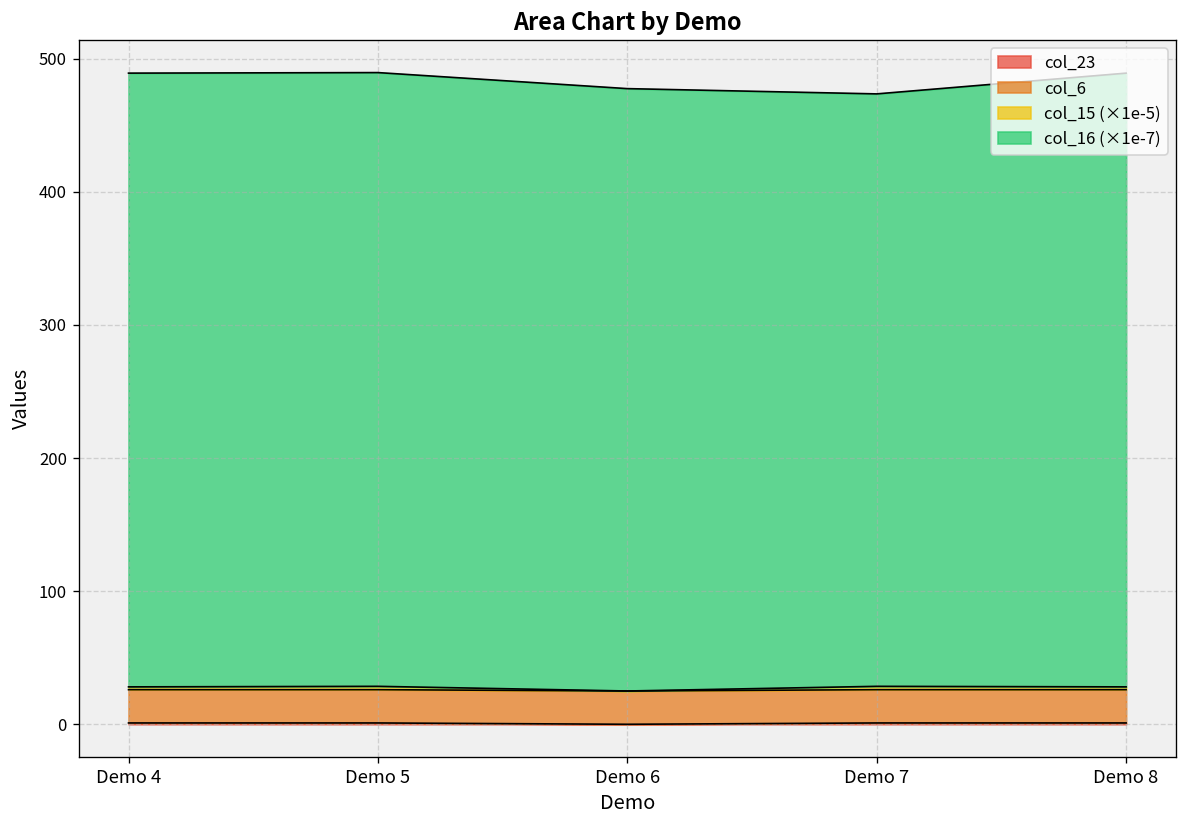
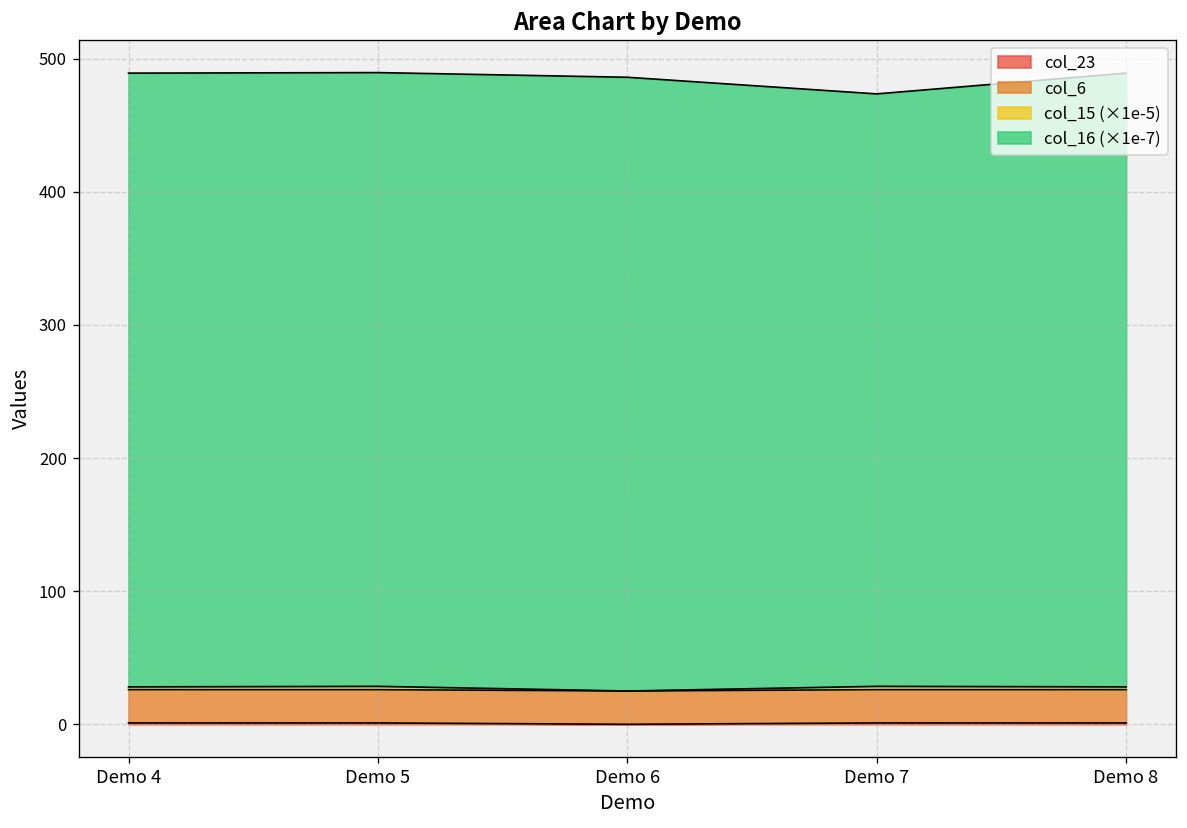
  {
    "col_15 (×1e-5)": {
      "Demo 5": 3,
      "Demo 7": 3
    },
    "col_16 (×1e-7)": {
      "Demo 4": 461,
      "Demo 5": 461,
-     "Demo 6": 452,
+     "Demo 6": 461,
      "Demo 7": 445
    }
  }
